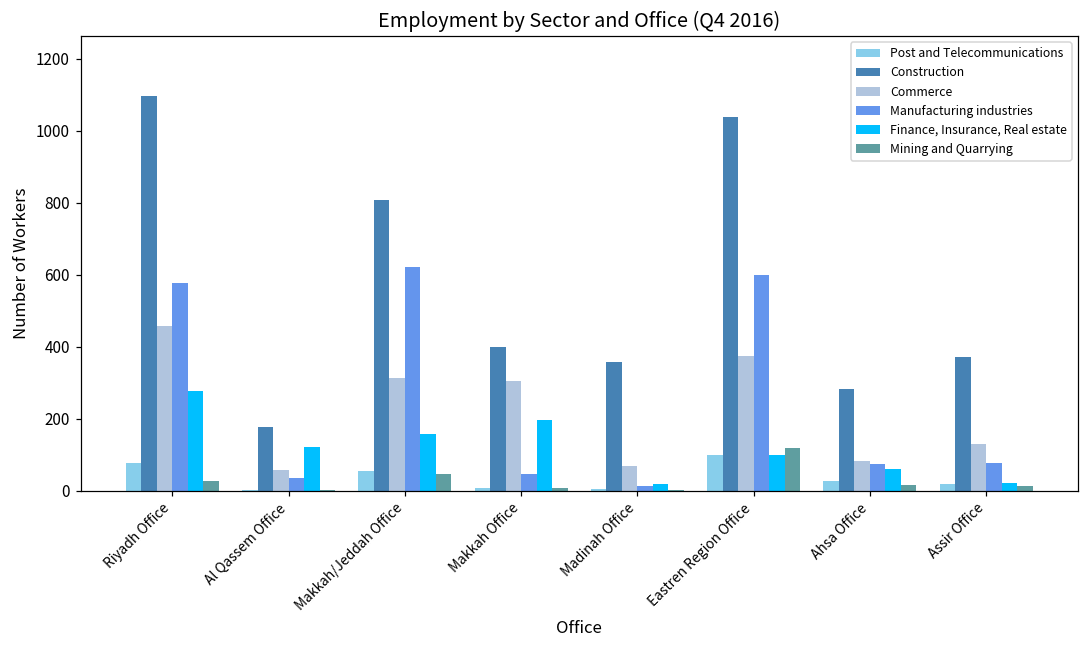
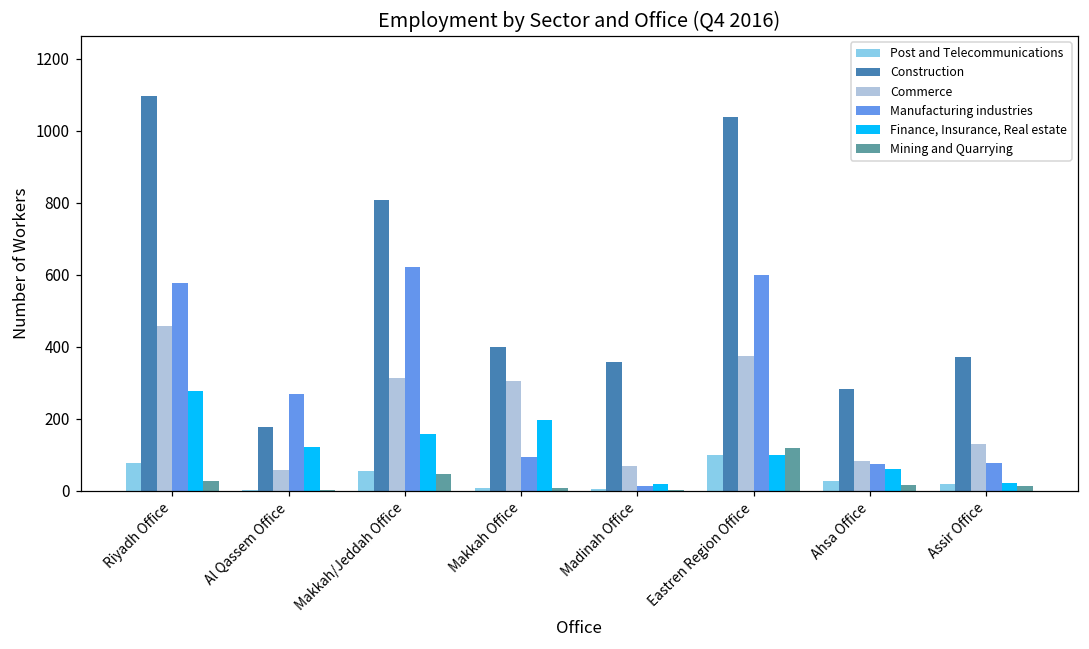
  {
    "Manufacturing industries": {
      "Riyadh Office": 580,
-     "Al Qassem Office": 40,
+     "Al Qassem Office": 270,
      "Makkah/Jeddah Office": 620,
-     "Makkah Office": 50,
+     "Makkah Office": 90,
      "Madinah Office": 10,
      "Eastren Region Office": 600,
      "Ahsa Office": 70,
      "Assir Office": 80
    },
    "Finance, Insurance, Real estate": {
      "Riyadh Office": 280,
      "Al Qassem Office": 120,
      "Makkah/Jeddah Office": 160,
      "Makkah Office": 200,
      "Madinah Office": 20,
      "Eastren Region Office": 100,
      "Ahsa Office": 60,
      "Assir Office": 20
    }
  }
